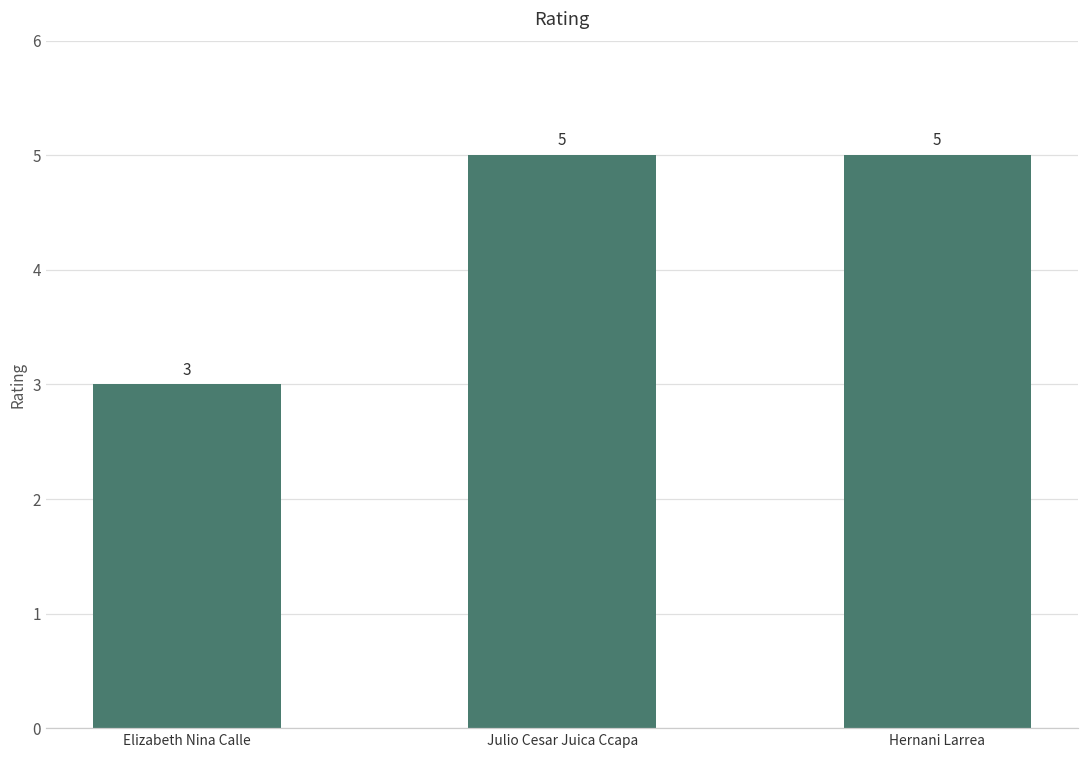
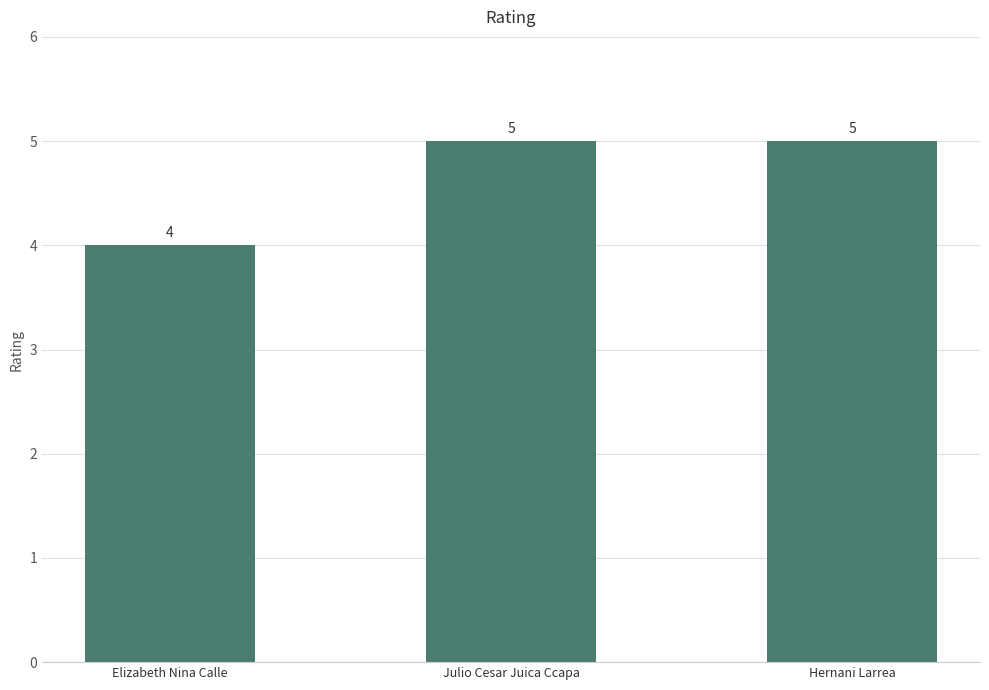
  {
-   "Elizabeth Nina Calle": 3,
+   "Elizabeth Nina Calle": 4,
    "Julio Cesar Juica Ccapa": 5,
    "Hernani Larrea": 5
  }
